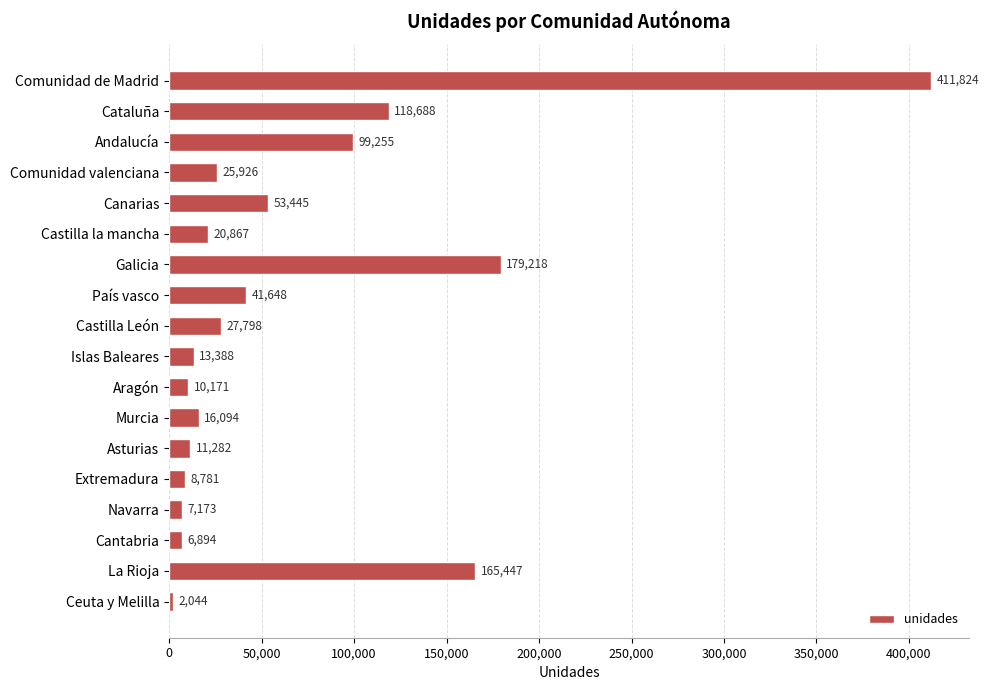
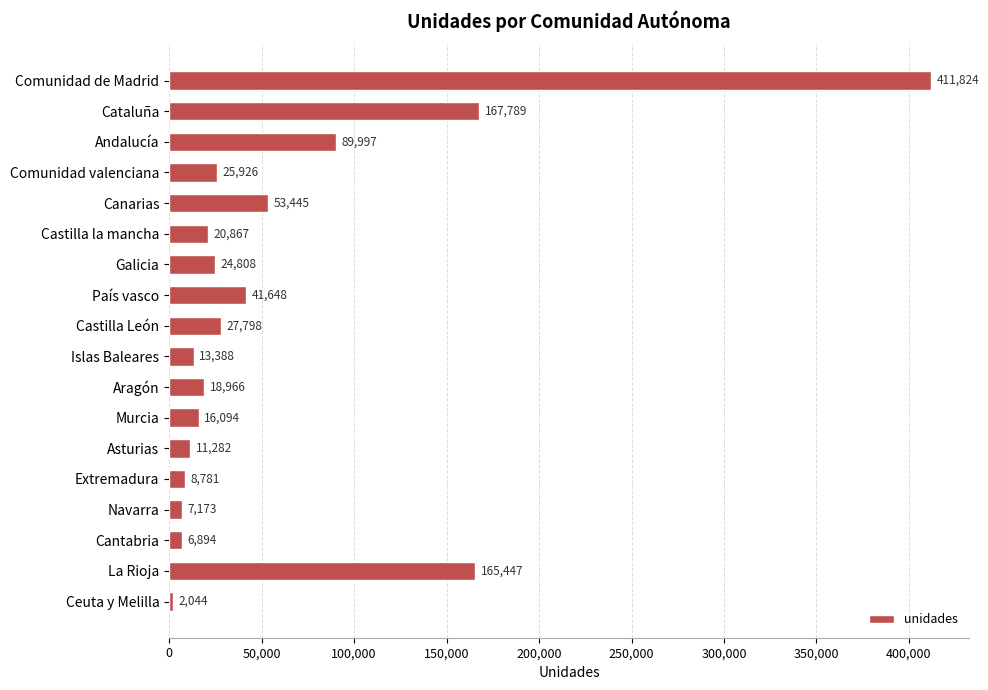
  {
    "Comunidad de Madrid": "411,824",
-   "Cataluña": "118,688",
-   "Andalucía": "99,255",
+   "Cataluña": "167,789",
+   "Andalucía": "89,997",
    "Comunidad valenciana": "25,926",
    "Canarias": "53,445",
    "Castilla la mancha": "20,867",
-   "Galicia": "179,218",
+   "Galicia": "24,808",
    "País vasco": "41,648",
    "Castilla León": "27,798",
    "Islas Baleares": "13,388",
-   "Aragón": "10,171",
+   "Aragón": "18,966",
    "Murcia": "16,094",
    "Asturias": "11,282",
    "Extremadura": "8,781",
    "Navarra": "7,173",
    "Cantabria": "6,894",
    "La Rioja": "165,447",
    "Ceuta y Melilla": "2,044"
  }
